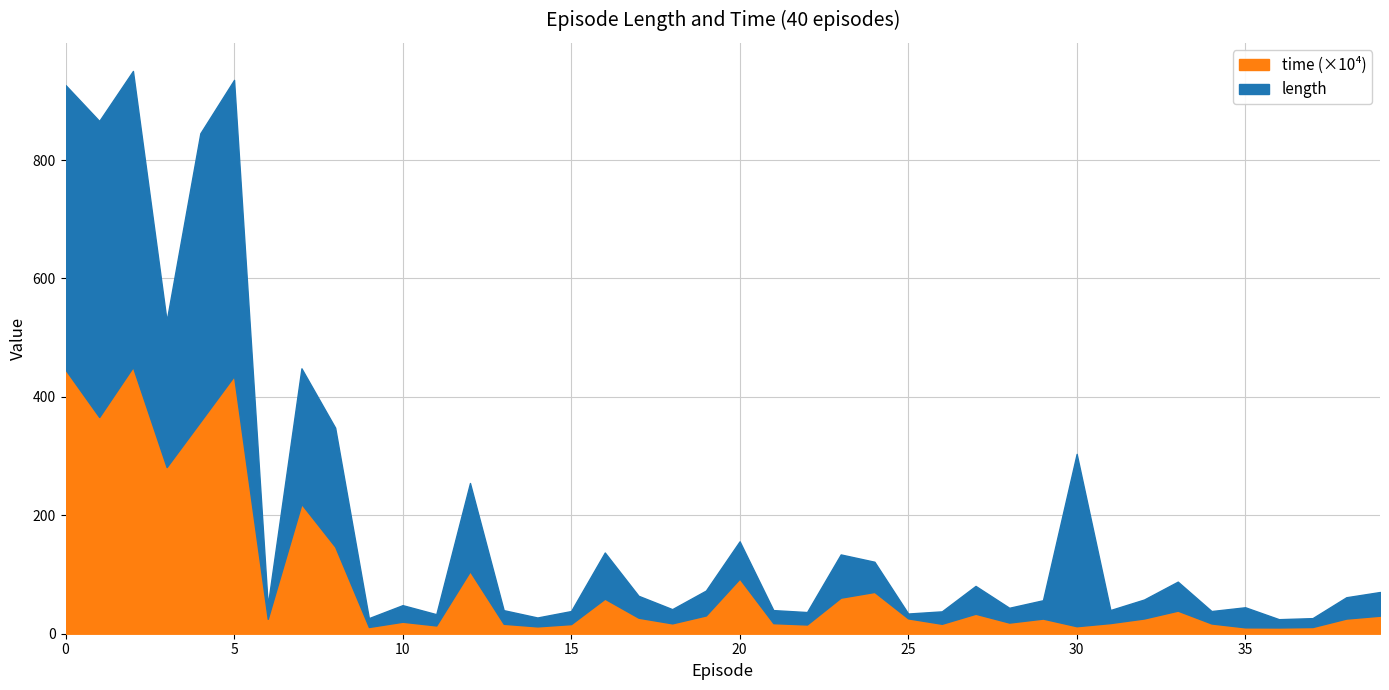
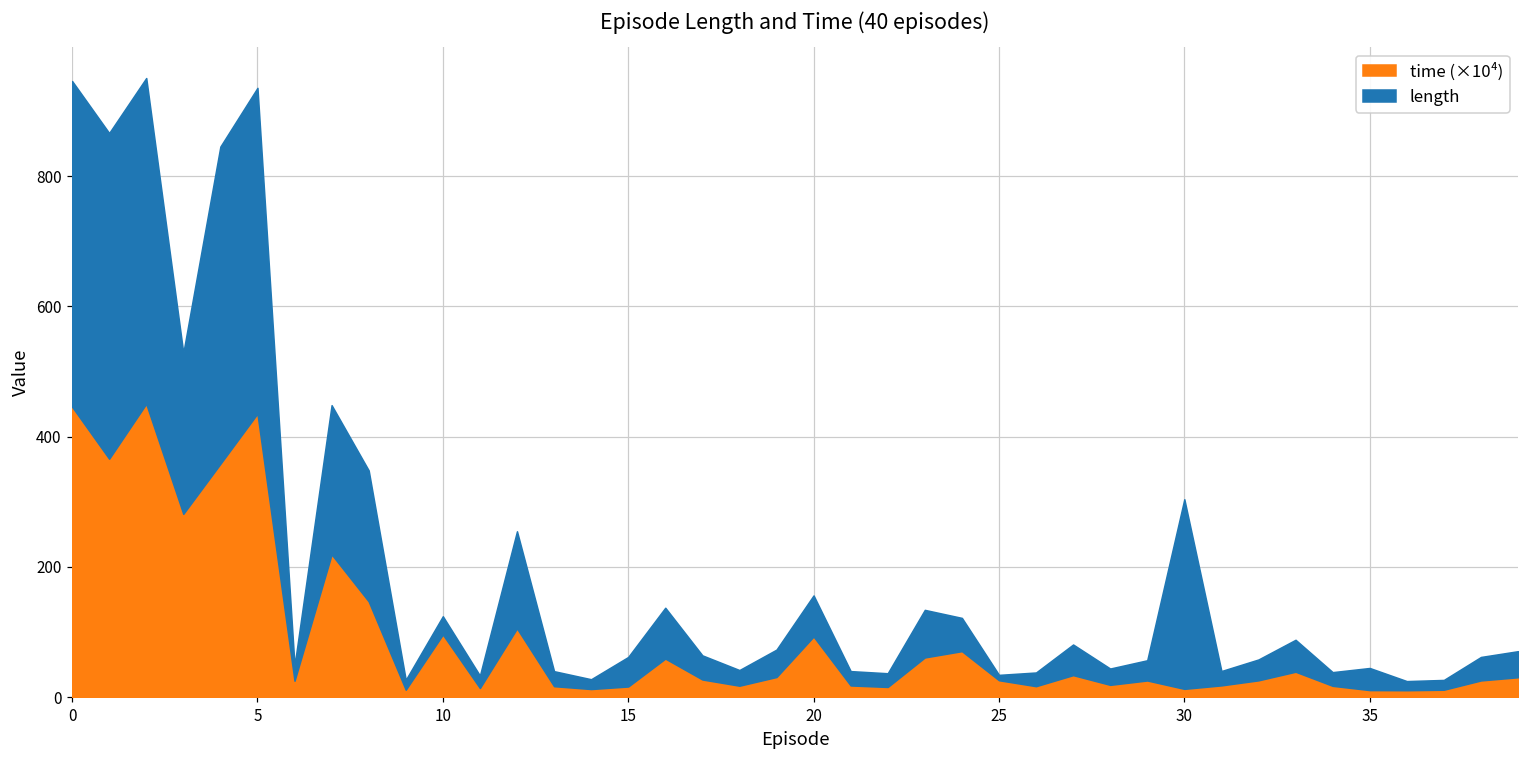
  {
    "time (×10⁴)": {
-     "10": 20
+     "10": 100
    },
    "length": {
-     "0": 480,
+     "0": 500,
      "5": 500,
      "10": 30,
-     "15": 20,
+     "15": 50,
      "20": 60,
      "25": 10,
      "30": 290,
      "35": 30
    }
  }
